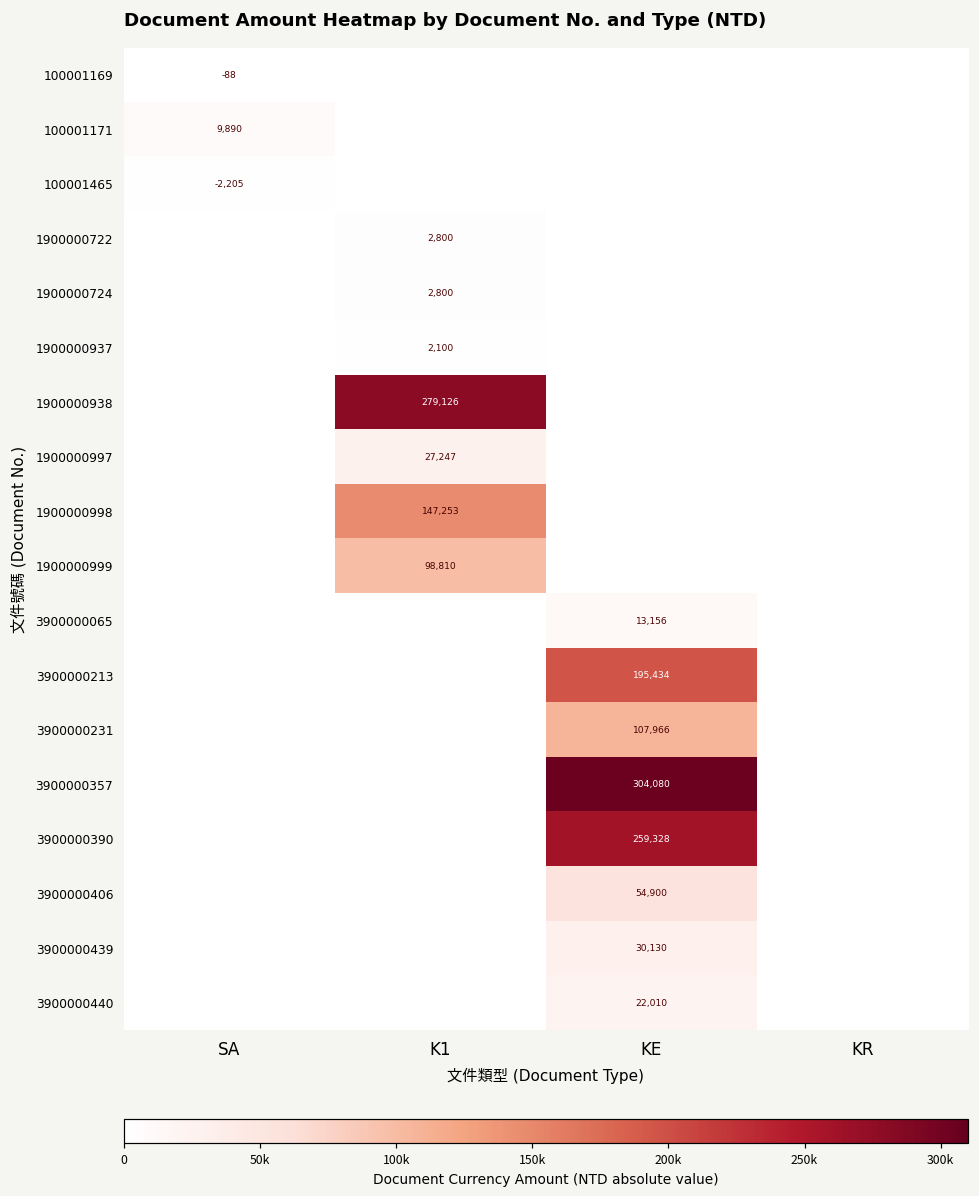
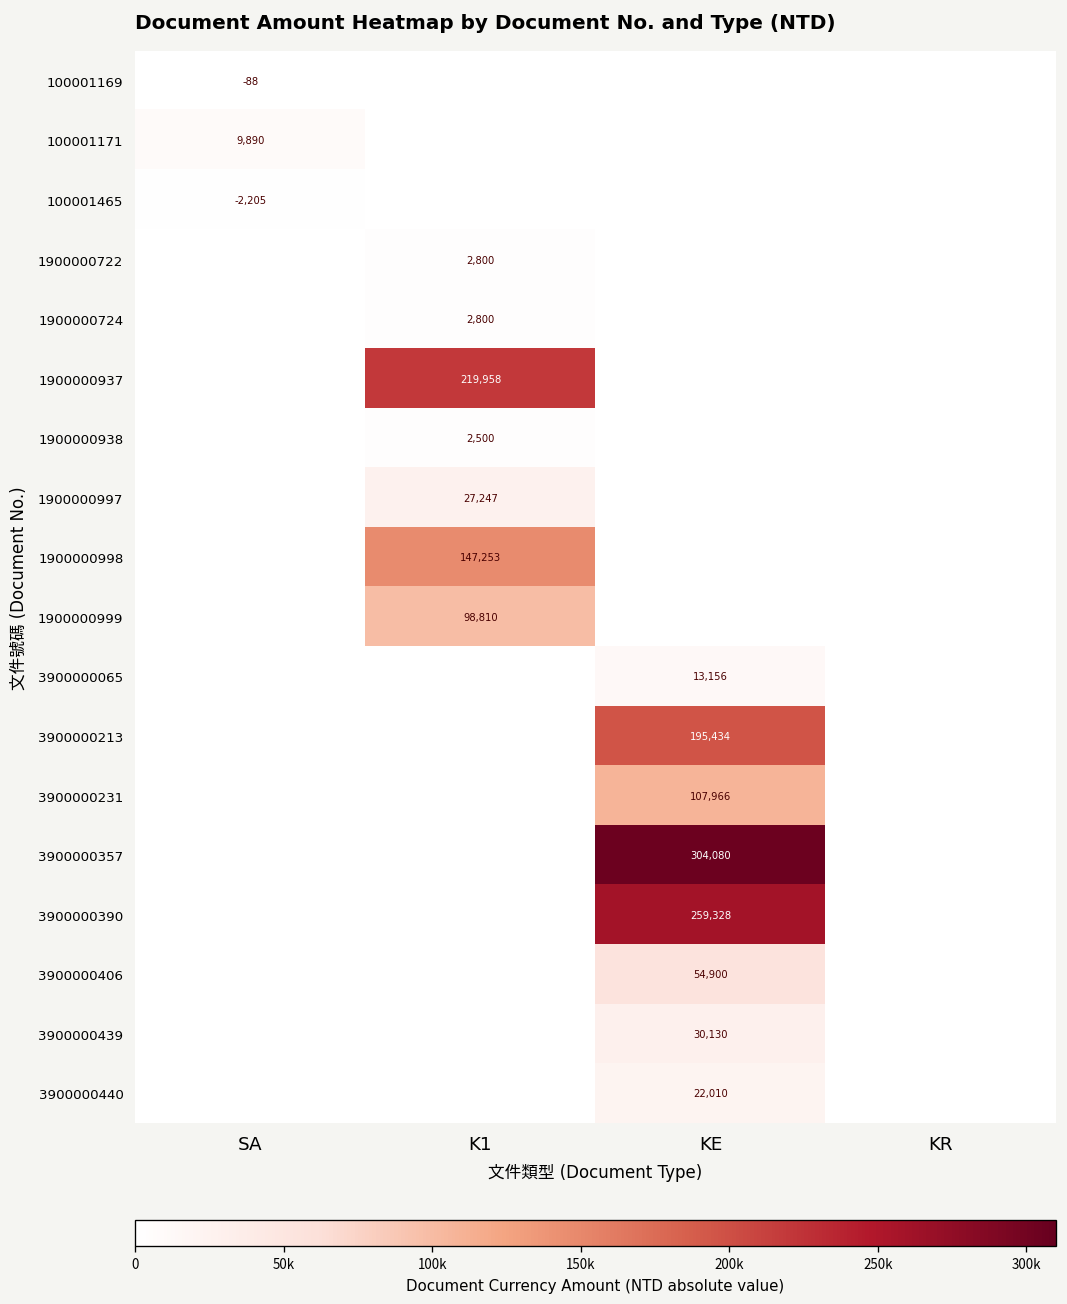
  {
    "100001169": {
      "SA": "-88"
    },
    "100001171": {
      "SA": "9,890"
    },
    "100001465": {
      "SA": "-2,205"
    },
    "1900000722": {
      "K1": "2,800"
    },
    "1900000724": {
      "K1": "2,800"
    },
    "1900000937": {
-     "K1": "2,100"
+     "K1": "219,958"
    },
    "1900000938": {
-     "K1": "279,126"
+     "K1": "2,500"
    },
    "1900000997": {
      "K1": "27,247"
    },
    "1900000998": {
      "K1": "147,253"
    },
    "1900000999": {
      "K1": "98,810"
    },
    "3900000065": {
      "KE": "13,156"
    },
    "3900000213": {
      "KE": "195,434"
    },
    "3900000231": {
      "KE": "107,966"
    },
    "3900000357": {
      "KE": "304,080"
    },
    "3900000390": {
      "KE": "259,328"
    },
    "3900000406": {
      "KE": "54,900"
    },
    "3900000439": {
      "KE": "30,130"
    },
    "3900000440": {
      "KE": "22,010"
    }
  }
